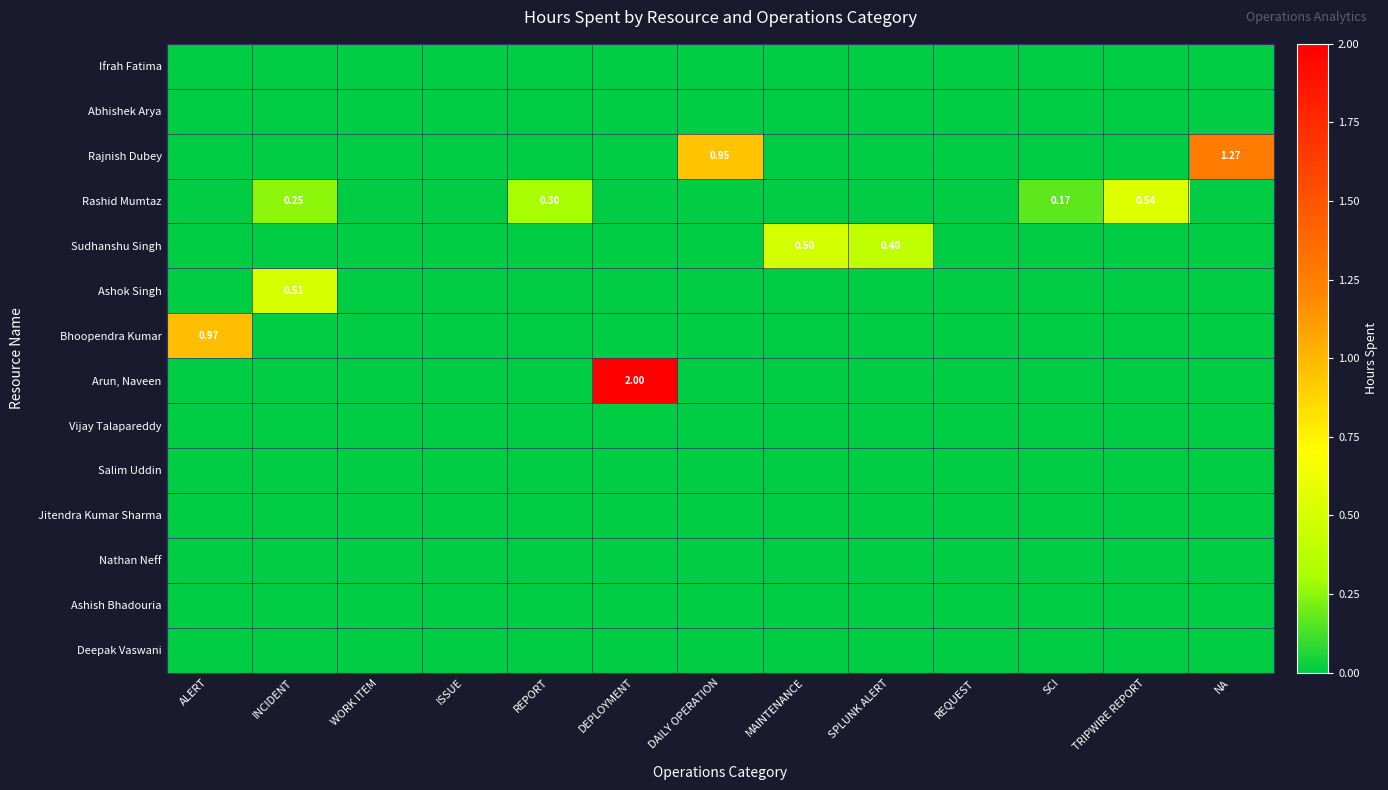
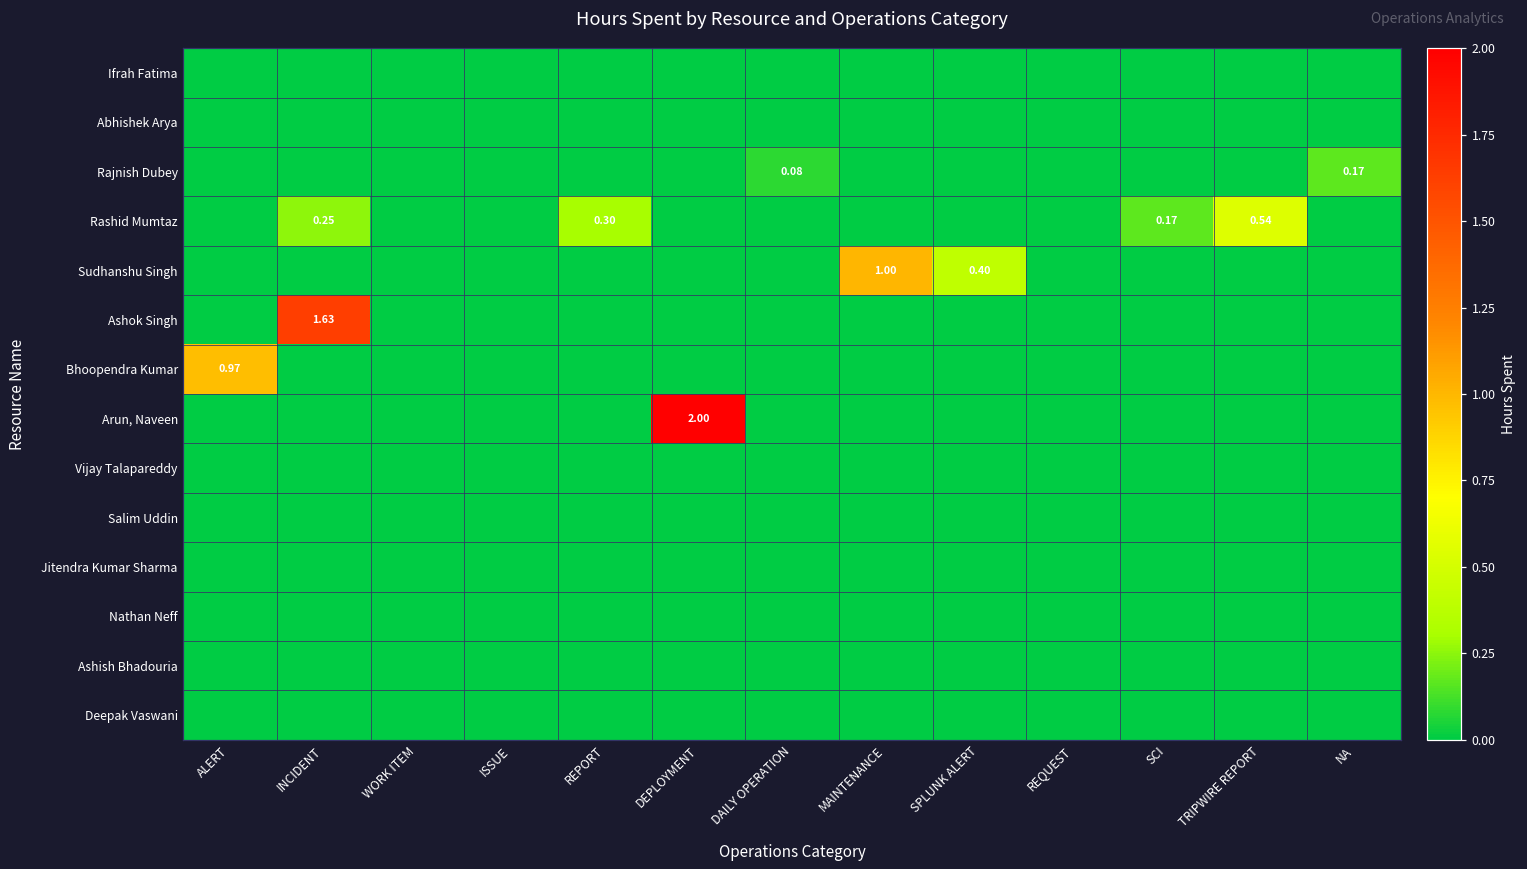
  {
    "Rajnish Dubey": {
-     "DAILY OPERATION": 0.95,
-     "NA": 1.27
+     "DAILY OPERATION": 0.08,
+     "NA": 0.17
    },
    "Rashid Mumtaz": {
      "INCIDENT": 0.25,
      "REPORT": 0.30,
      "SCI": 0.17,
      "TRIPWIRE REPORT": 0.54
    },
    "Sudhanshu Singh": {
-     "MAINTENANCE": 0.50,
+     "MAINTENANCE": 1.00,
      "SPLUNK ALERT": 0.40
    },
    "Ashok Singh": {
-     "INCIDENT": 0.51
+     "INCIDENT": 1.63
    },
    "Bhoopendra Kumar": {
      "ALERT": 0.97
    },
    "Arun, Naveen": {
      "DEPLOYMENT": 2.00
    }
  }
